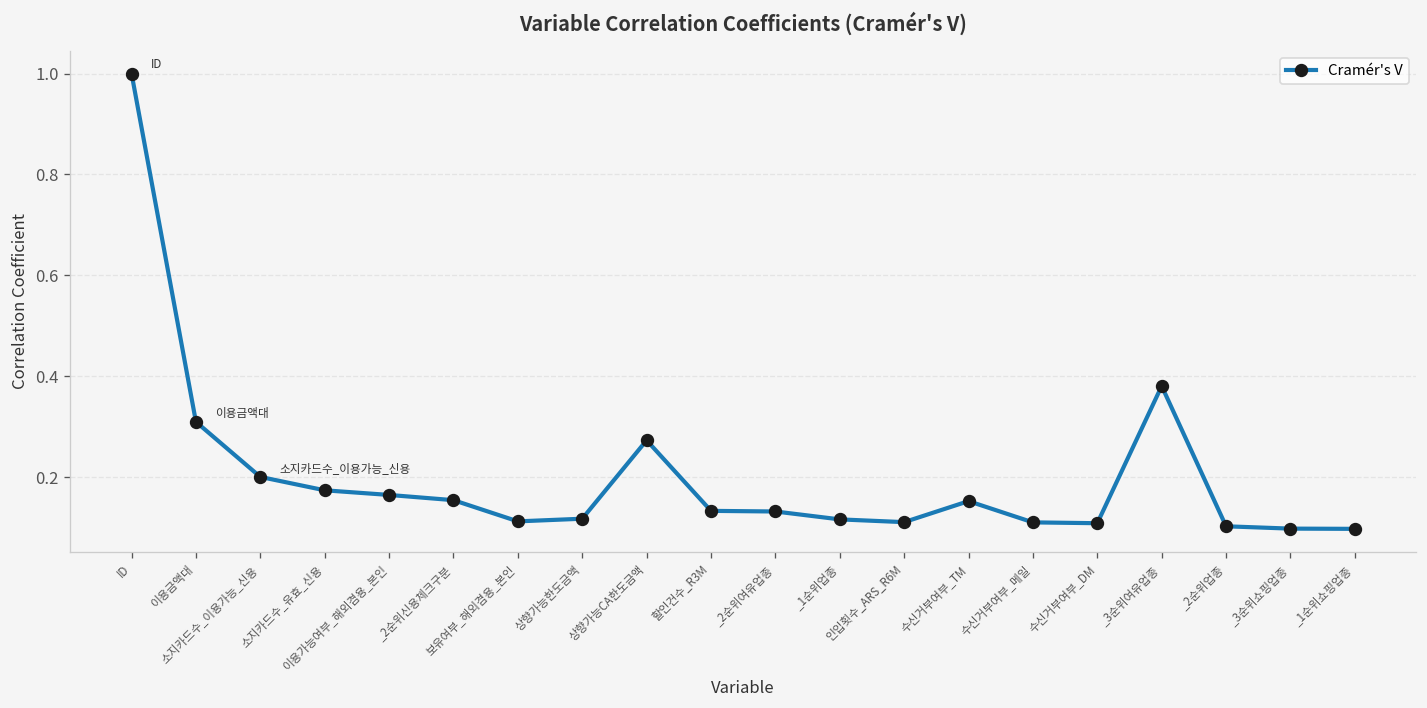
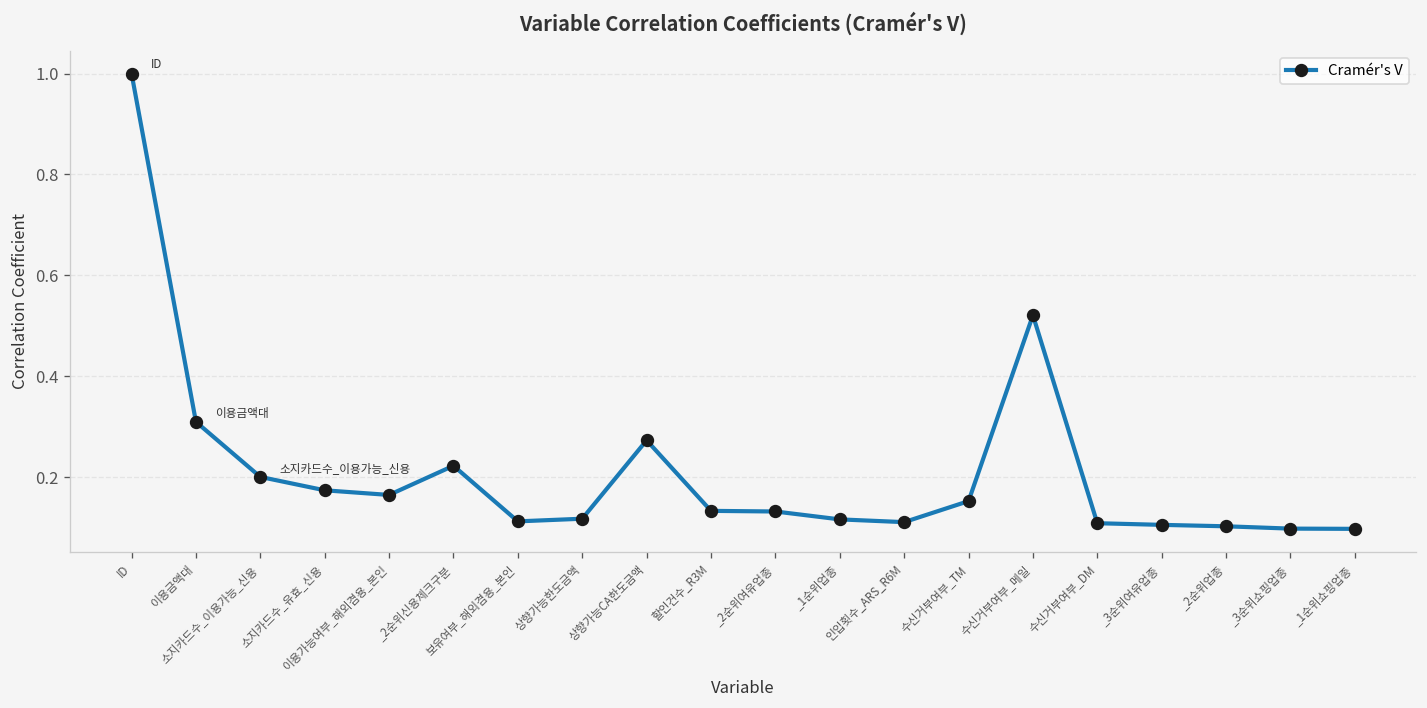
  {
    "ID": 1.00,
    "이용금액대": 0.31,
    "소지카드수_이용가능_신용": 0.20,
    "소지카드수_유효_신용": 0.17,
    "이용가능여부_해외겸용_본인": 0.16,
-   "_2순위신용체크구분": 0.15,
+   "_2순위신용체크구분": 0.22,
    "보유여부_해외겸용_본인": 0.11,
    "상향가능한도금액": 0.12,
    "상향가능CA한도금액": 0.27,
    "할인건수_R3M": 0.13,
    "_2순위여유업종": 0.13,
    "_1순위업종": 0.12,
    "인입횟수_ARS_R6M": 0.11,
    "수신거부여부_TM": 0.15,
-   "수신거부여부_메일": 0.11,
+   "수신거부여부_메일": 0.52,
    "수신거부여부_DM": 0.11,
-   "_3순위여유업종": 0.38,
+   "_3순위여유업종": 0.11,
    "_2순위업종": 0.10,
    "_3순위쇼핑업종": 0.10,
    "_1순위쇼핑업종": 0.10
  }
